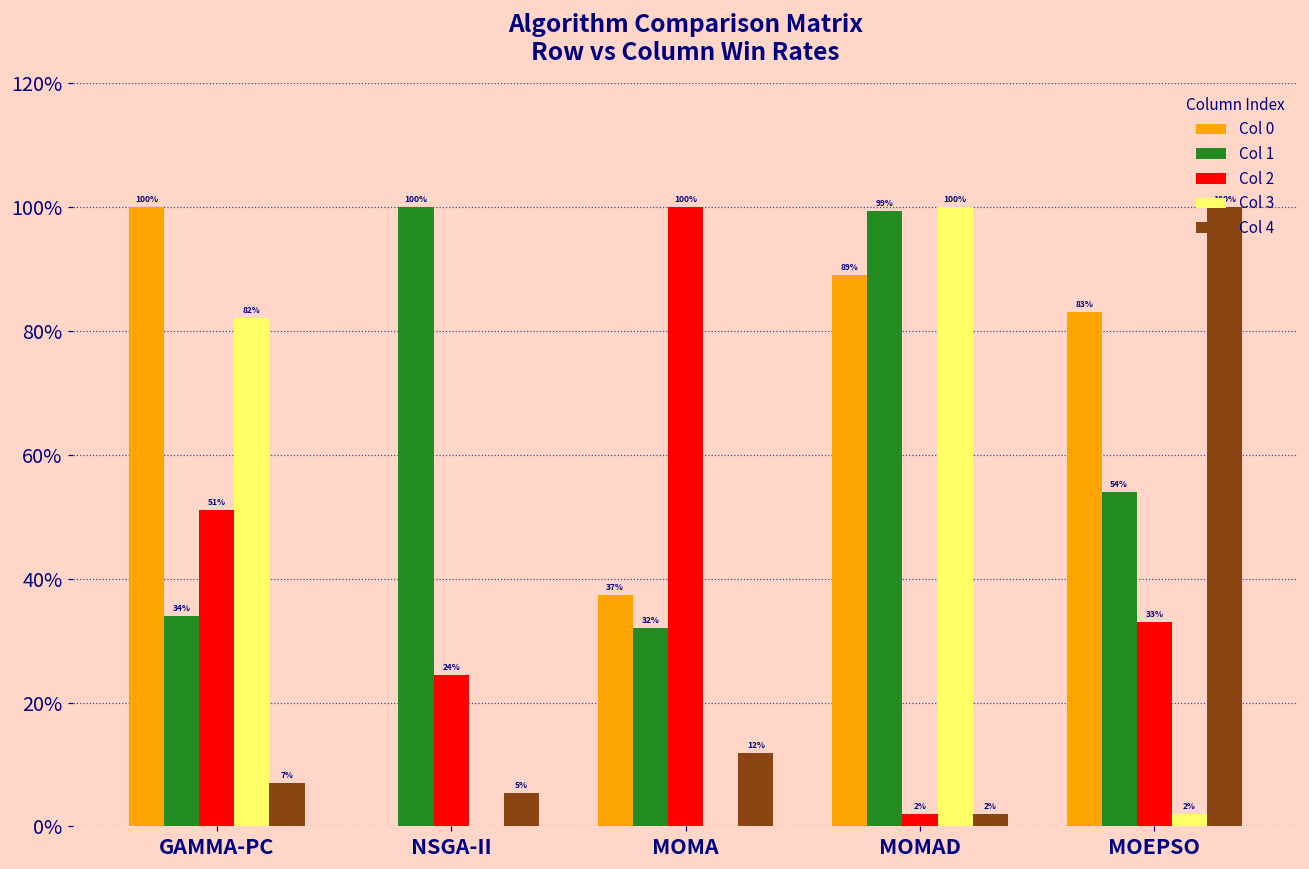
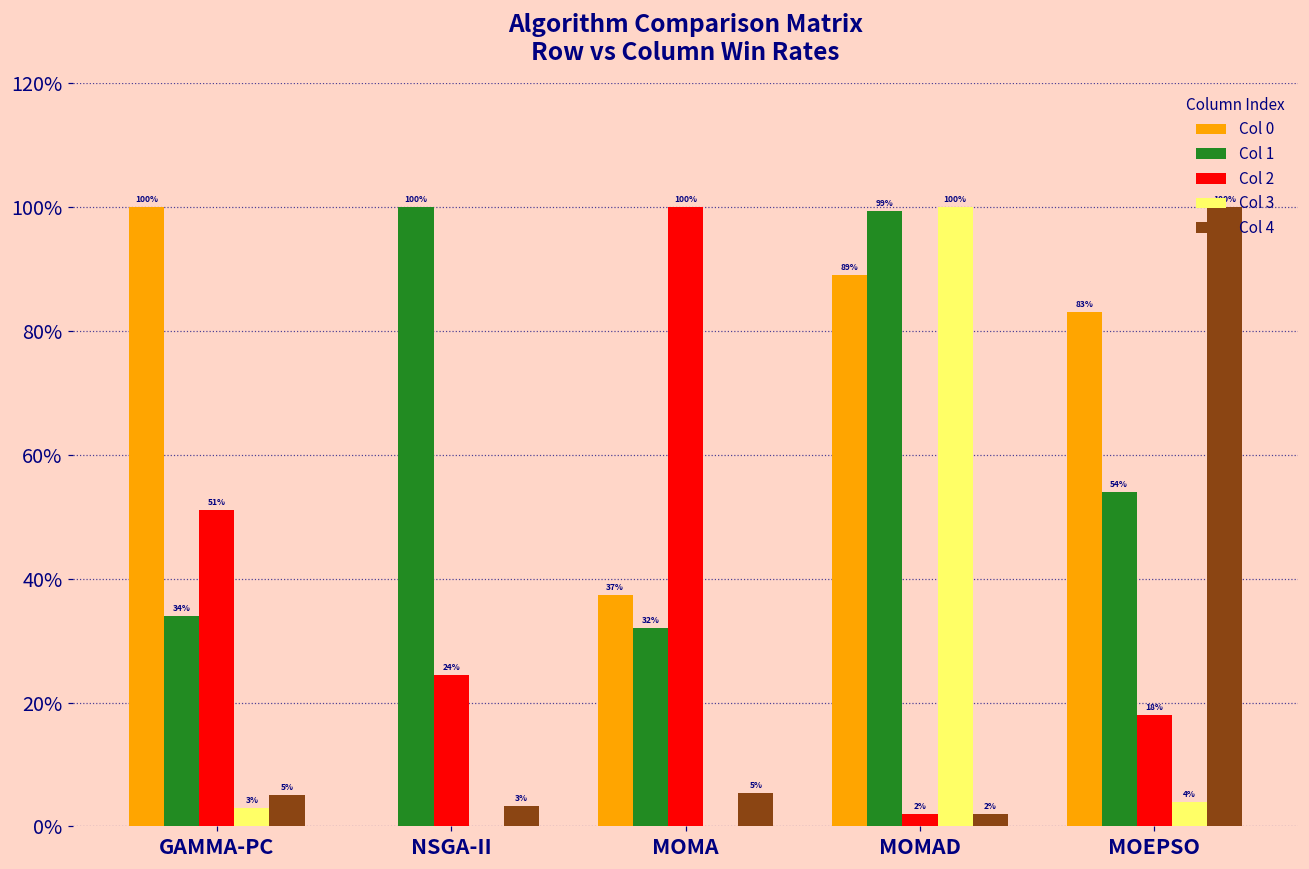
  {
    "Col 0": {
      "GAMMA-PC": "100%",
      "MOMA": "37%",
      "MOMAD": "89%",
      "MOEPSO": "83%"
    },
    "Col 1": {
      "GAMMA-PC": "34%",
      "NSGA-II": "100%",
      "MOMA": "32%",
      "MOMAD": "99%",
      "MOEPSO": "54%"
    },
    "Col 2": {
      "GAMMA-PC": "51%",
      "NSGA-II": "24%",
      "MOMA": "100%",
      "MOMAD": "2%",
-     "MOEPSO": "33%"
+     "MOEPSO": "18%"
    },
    "Col 3": {
-     "GAMMA-PC": "82%",
+     "GAMMA-PC": "3%",
      "MOMAD": "100%",
-     "MOEPSO": "2%"
+     "MOEPSO": "4%"
    },
    "Col 4": {
-     "GAMMA-PC": "7%",
-     "NSGA-II": "5%",
-     "MOMA": "12%",
+     "GAMMA-PC": "5%",
+     "NSGA-II": "3%",
+     "MOMA": "5%",
      "MOMAD": "2%",
      "MOEPSO": "100%"
    }
  }
